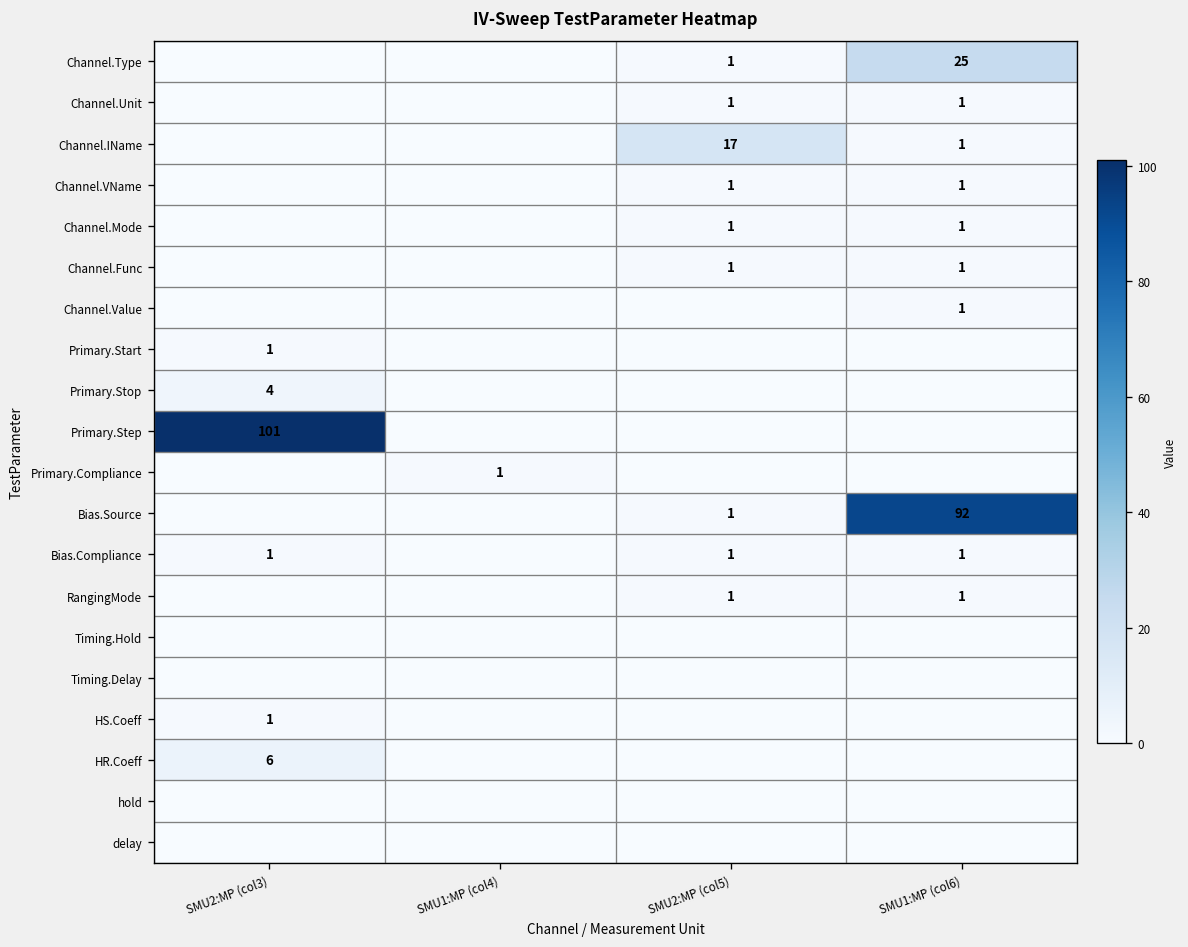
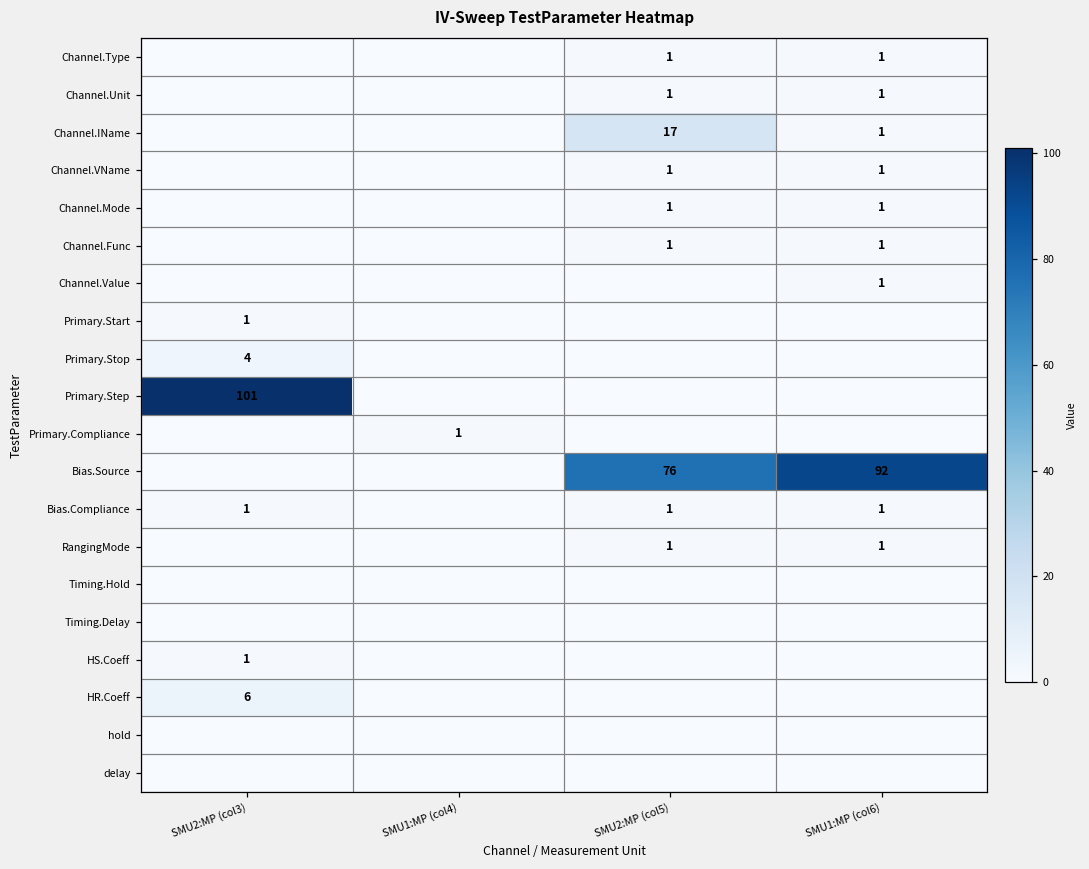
  {
    "Channel.Type": {
      "SMU2:MP (col5)": 1,
-     "SMU1:MP (col6)": 25
+     "SMU1:MP (col6)": 1
    },
    "Channel.Unit": {
      "SMU2:MP (col5)": 1,
      "SMU1:MP (col6)": 1
    },
    "Channel.IName": {
      "SMU2:MP (col5)": 17,
      "SMU1:MP (col6)": 1
    },
    "Channel.VName": {
      "SMU2:MP (col5)": 1,
      "SMU1:MP (col6)": 1
    },
    "Channel.Mode": {
      "SMU2:MP (col5)": 1,
      "SMU1:MP (col6)": 1
    },
    "Channel.Func": {
      "SMU2:MP (col5)": 1,
      "SMU1:MP (col6)": 1
    },
    "Channel.Value": {
      "SMU1:MP (col6)": 1
    },
    "Primary.Start": {
      "SMU2:MP (col3)": 1
    },
    "Primary.Stop": {
      "SMU2:MP (col3)": 4
    },
    "Primary.Step": {
      "SMU2:MP (col3)": 101
    },
    "Primary.Compliance": {
      "SMU1:MP (col4)": 1
    },
    "Bias.Source": {
-     "SMU2:MP (col5)": 1,
+     "SMU2:MP (col5)": 76,
      "SMU1:MP (col6)": 92
    },
    "Bias.Compliance": {
      "SMU2:MP (col3)": 1,
      "SMU2:MP (col5)": 1,
      "SMU1:MP (col6)": 1
    },
    "RangingMode": {
      "SMU2:MP (col5)": 1,
      "SMU1:MP (col6)": 1
    },
    "HS.Coeff": {
      "SMU2:MP (col3)": 1
    },
    "HR.Coeff": {
      "SMU2:MP (col3)": 6
    }
  }
